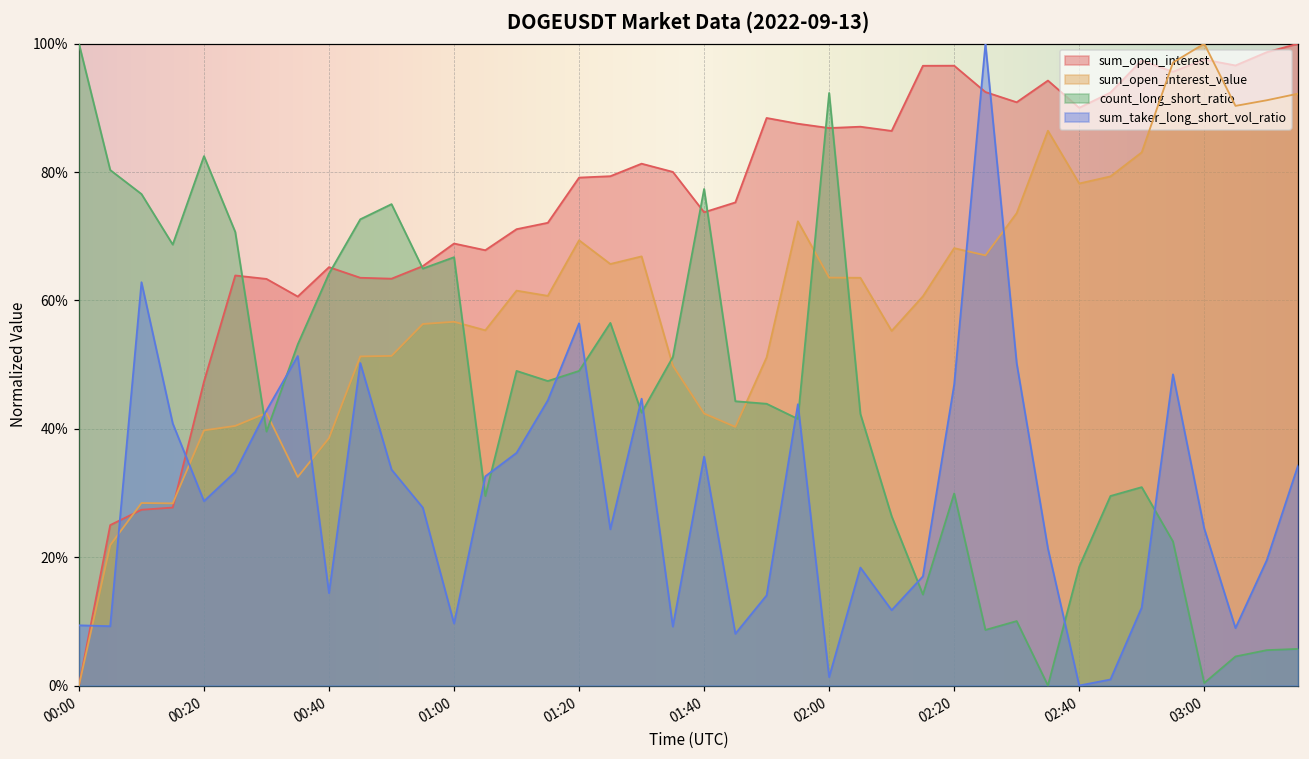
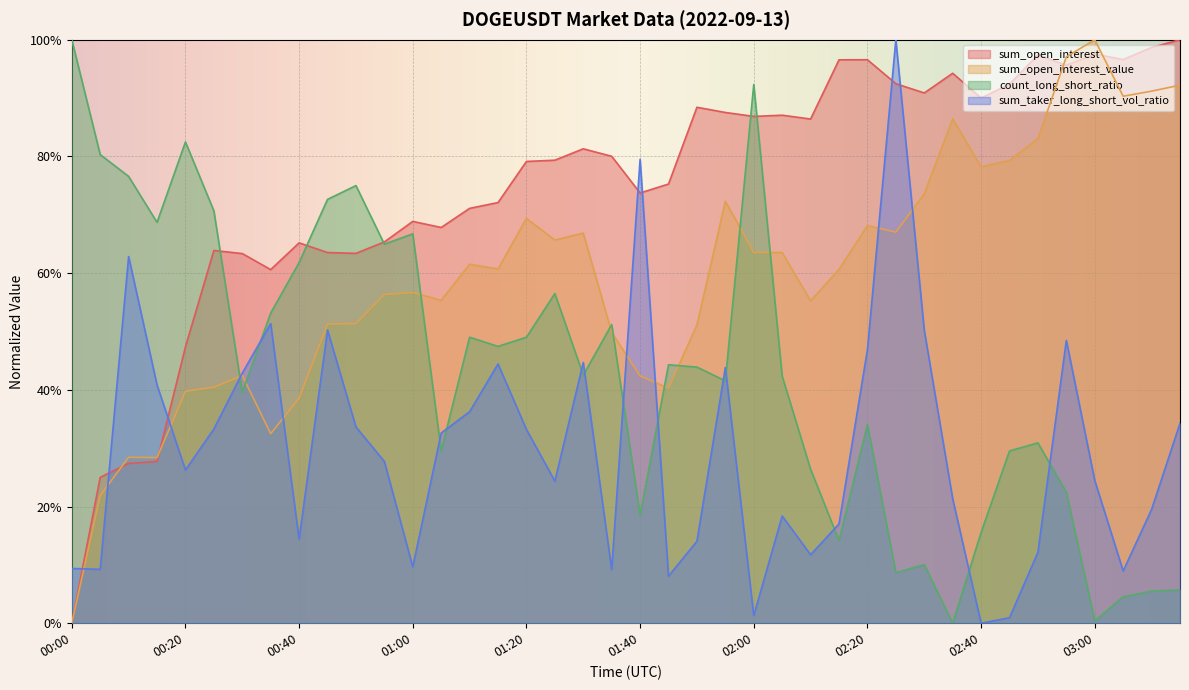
  {
    "count_long_short_ratio": {
      "00:00": "100%",
      "00:20": "82%",
-     "00:40": "64%",
+     "00:40": "62%",
      "01:00": "67%",
      "01:20": "49%",
-     "01:40": "77%",
+     "01:40": "19%",
      "02:00": "92%",
-     "02:20": "30%",
-     "02:40": "19%",
+     "02:20": "34%",
+     "02:40": "16%",
      "03:00": "0%"
    },
    "sum_taker_long_short_vol_ratio": {
      "00:00": "9%",
-     "00:20": "29%",
+     "00:20": "26%",
      "00:40": "14%",
      "01:00": "10%",
-     "01:20": "56%",
-     "01:40": "36%",
+     "01:20": "33%",
+     "01:40": "79%",
      "02:00": "1%",
      "02:20": "47%",
      "02:40": "0%",
      "03:00": "24%"
    }
  }
